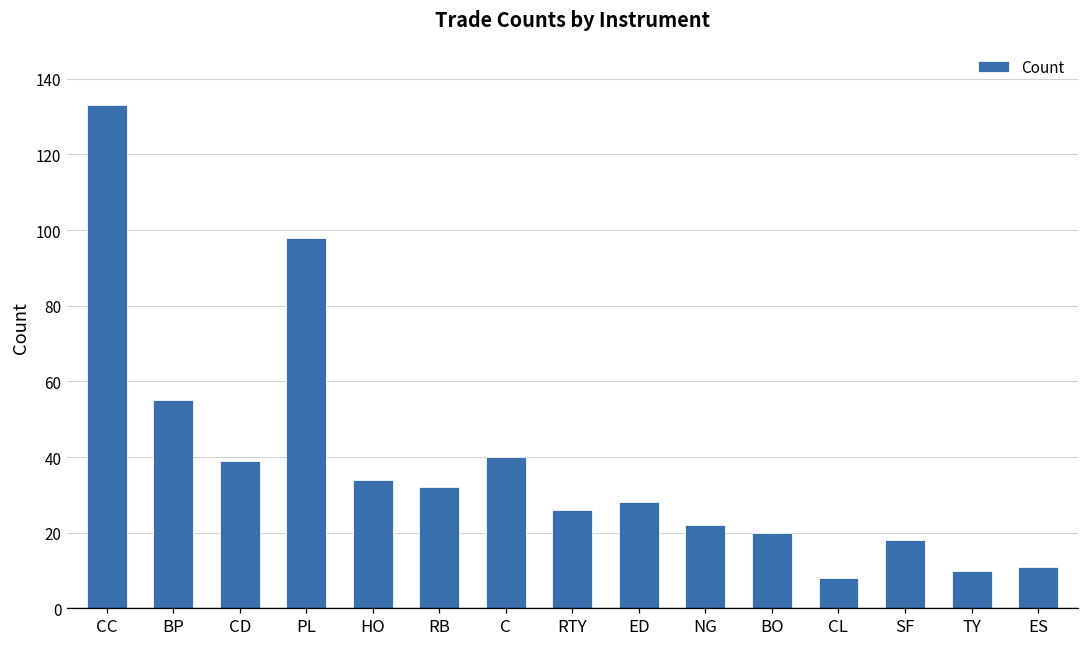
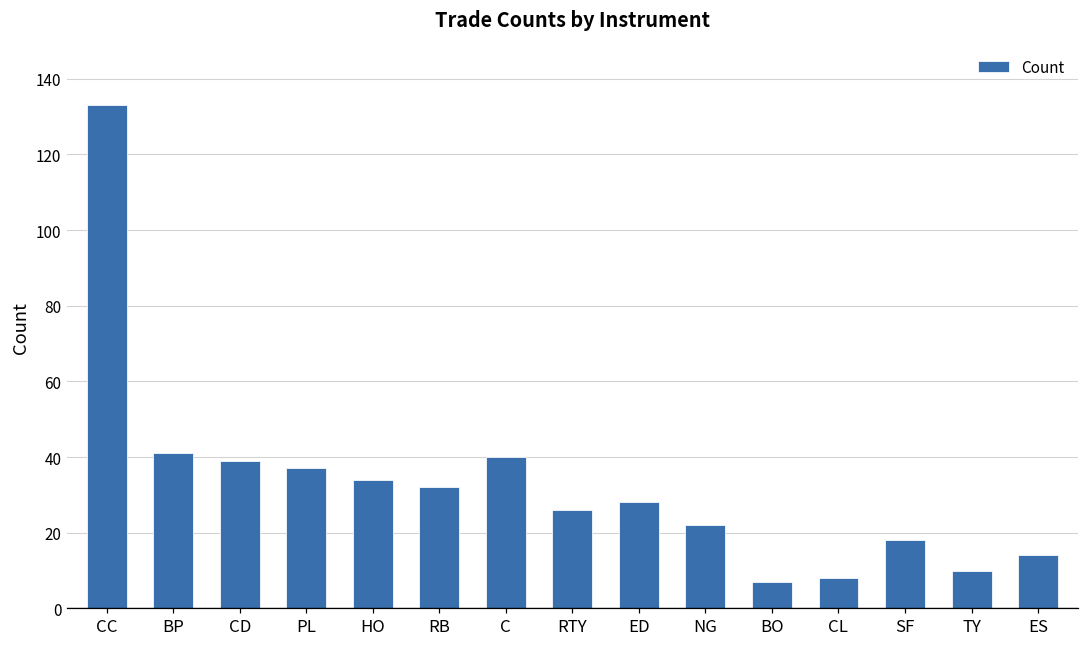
  {
    "CC": 133,
-   "BP": 55,
+   "BP": 41,
    "CD": 39,
-   "PL": 98,
+   "PL": 37,
    "HO": 34,
    "RB": 32,
    "C": 40,
    "RTY": 26,
    "ED": 28,
    "NG": 22,
-   "BO": 20,
+   "BO": 7,
    "CL": 8,
    "SF": 18,
    "TY": 10,
-   "ES": 11
+   "ES": 14
  }
